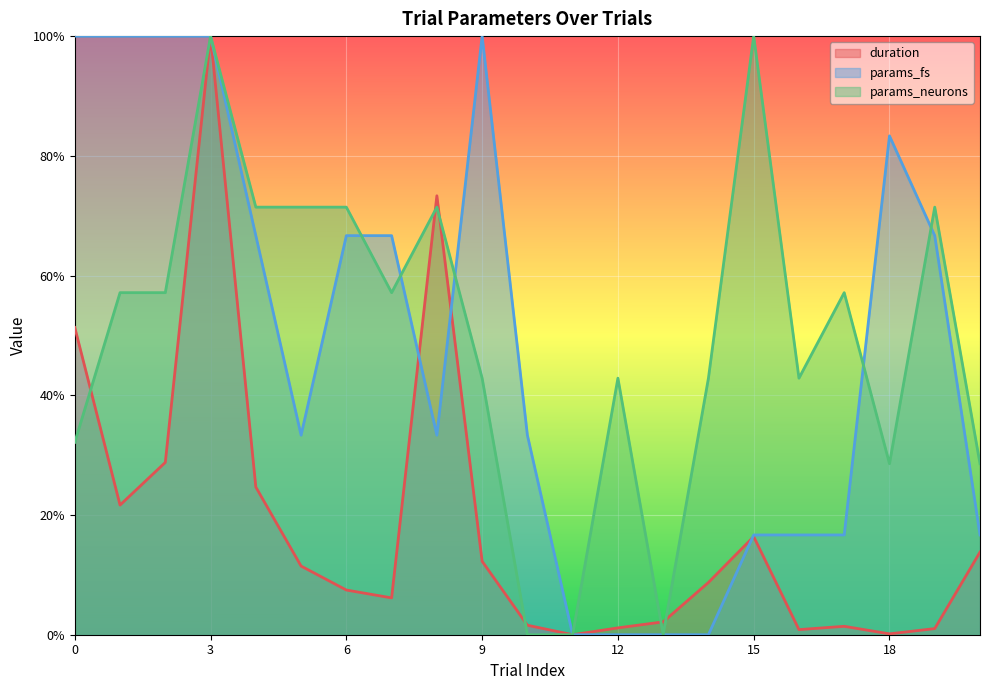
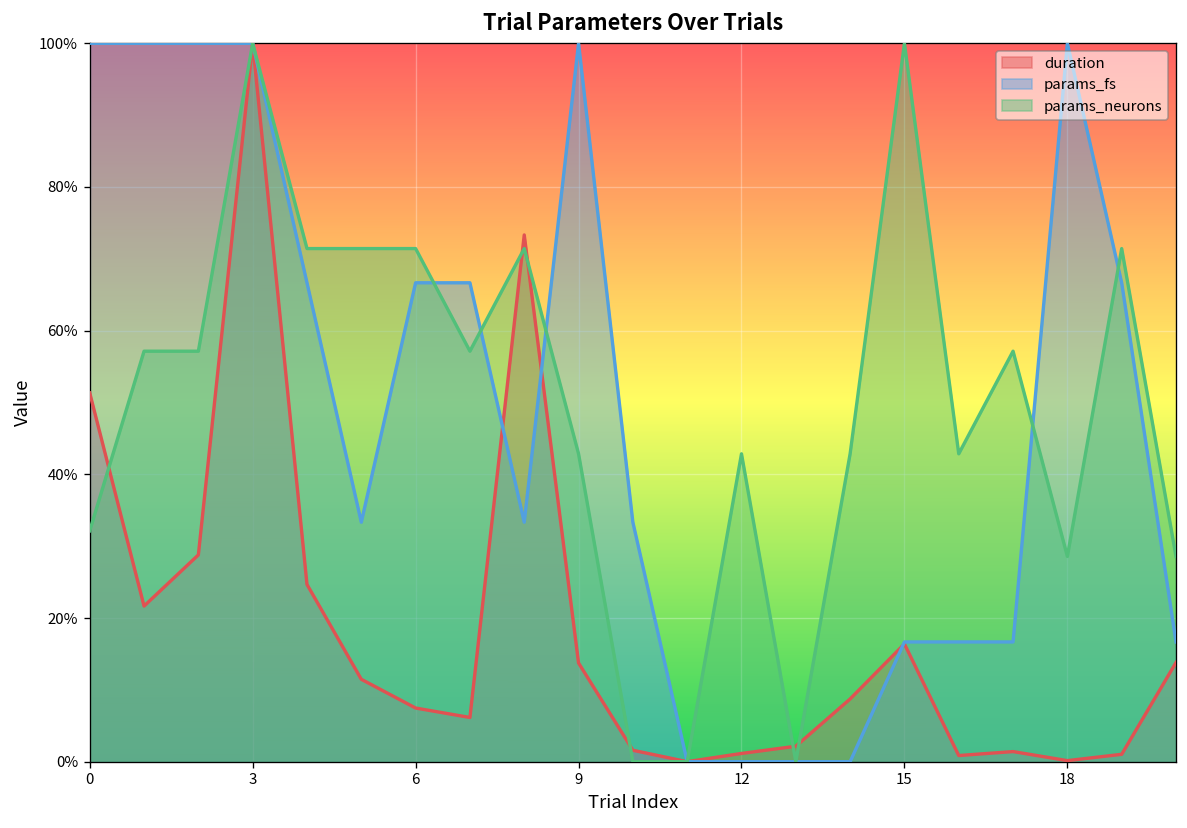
  {
    "duration": {
      "0": "51%",
      "6": "7%",
-     "9": "12%",
+     "9": "14%",
      "12": "1%",
      "18": "0%"
    },
    "params_fs": {
      "0": "100%",
      "6": "67%",
      "9": "100%",
      "12": "0%",
-     "18": "83%"
+     "18": "100%"
    },
    "params_neurons": {
      "0": "32%",
      "6": "71%",
      "9": "43%",
      "12": "43%",
      "15": "100%",
      "18": "29%"
    }
  }
